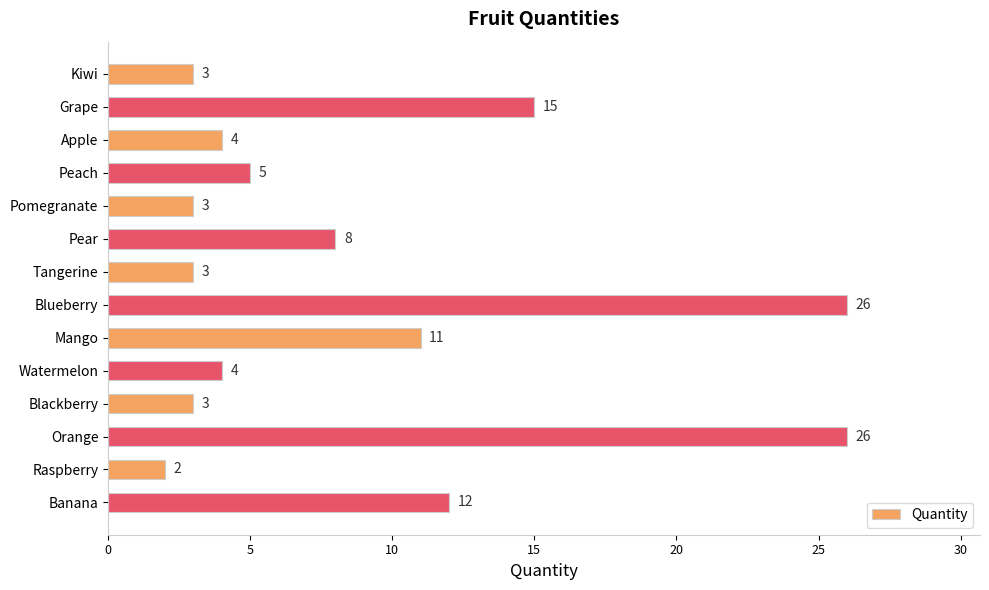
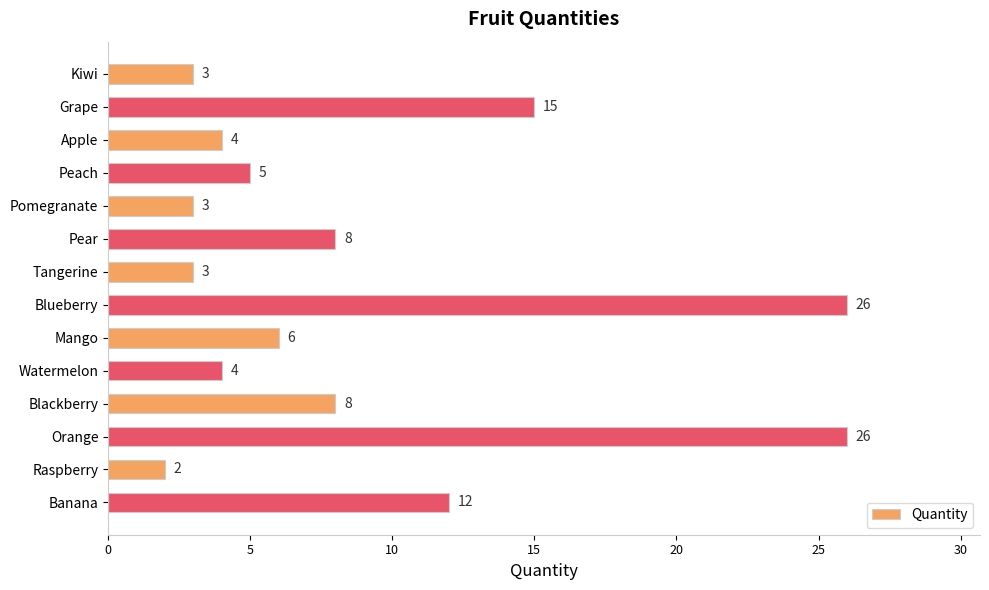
  {
    "Kiwi": 3,
    "Grape": 15,
    "Apple": 4,
    "Peach": 5,
    "Pomegranate": 3,
    "Pear": 8,
    "Tangerine": 3,
    "Blueberry": 26,
-   "Mango": 11,
+   "Mango": 6,
    "Watermelon": 4,
-   "Blackberry": 3,
+   "Blackberry": 8,
    "Orange": 26,
    "Raspberry": 2,
    "Banana": 12
  }
